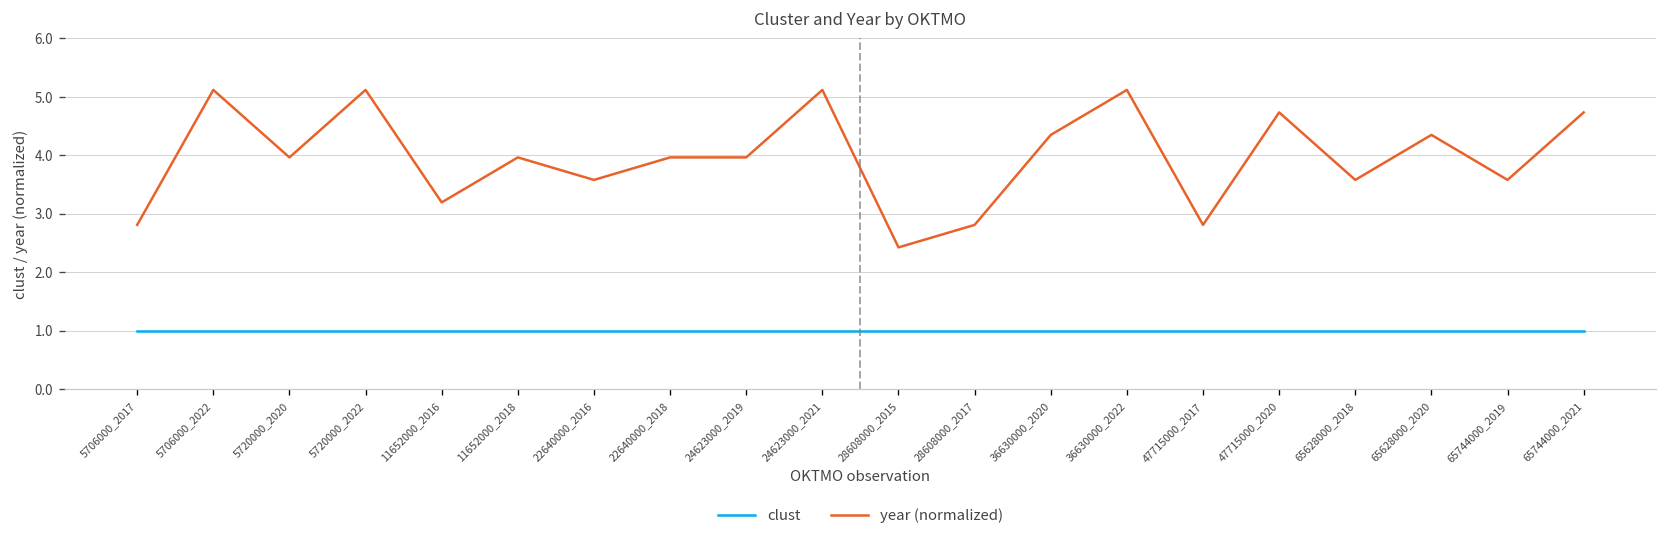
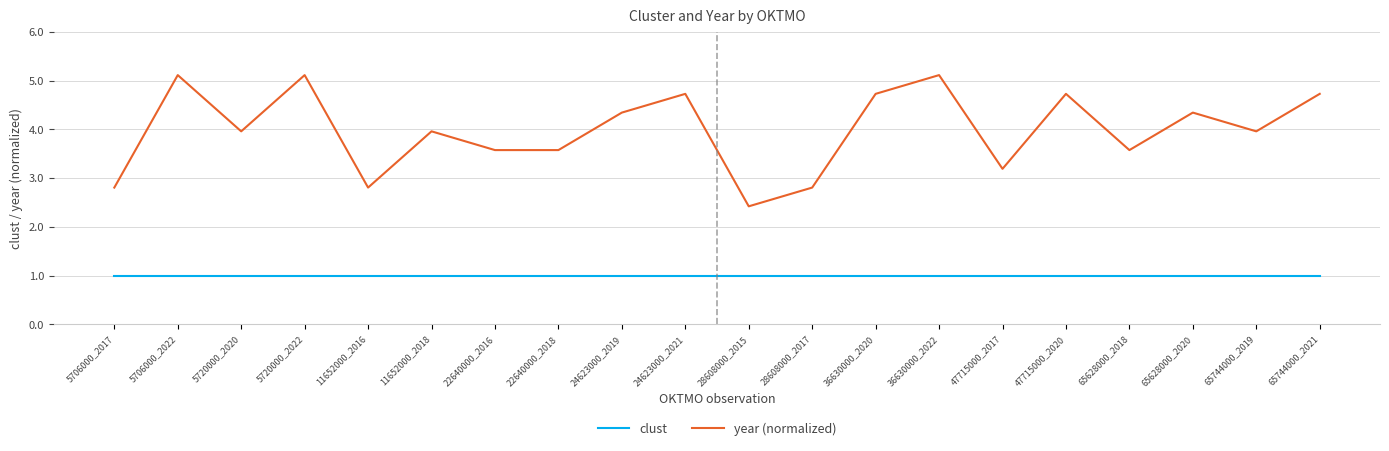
  {
    "clust": {
      "5706000_2017": 1.0,
      "5706000_2022": 1.0,
      "5720000_2020": 1.0,
      "5720000_2022": 1.0,
      "11652000_2016": 1.0,
      "11652000_2018": 1.0,
      "22640000_2016": 1.0,
      "22640000_2018": 1.0,
      "24623000_2019": 1.0,
      "24623000_2021": 1.0,
      "28608000_2015": 1.0,
      "28608000_2017": 1.0,
      "36630000_2020": 1.0,
      "36630000_2022": 1.0,
      "47715000_2017": 1.0,
      "47715000_2020": 1.0,
      "65628000_2018": 1.0,
      "65628000_2020": 1.0,
      "65744000_2019": 1.0,
      "65744000_2021": 1.0
    },
    "year (normalized)": {
      "5706000_2017": 2.8,
      "5706000_2022": 5.1,
      "5720000_2020": 4.0,
      "5720000_2022": 5.1,
-     "11652000_2016": 3.2,
+     "11652000_2016": 2.8,
      "11652000_2018": 4.0,
      "22640000_2016": 3.6,
-     "22640000_2018": 4.0,
-     "24623000_2019": 4.0,
-     "24623000_2021": 5.1,
+     "22640000_2018": 3.6,
+     "24623000_2019": 4.3,
+     "24623000_2021": 4.7,
      "28608000_2015": 2.4,
      "28608000_2017": 2.8,
-     "36630000_2020": 4.3,
+     "36630000_2020": 4.7,
      "36630000_2022": 5.1,
-     "47715000_2017": 2.8,
+     "47715000_2017": 3.2,
      "47715000_2020": 4.7,
      "65628000_2018": 3.6,
      "65628000_2020": 4.3,
-     "65744000_2019": 3.6,
+     "65744000_2019": 4.0,
      "65744000_2021": 4.7
    }
  }
